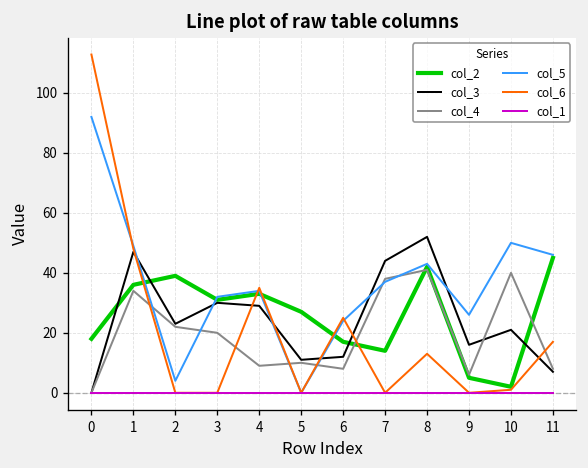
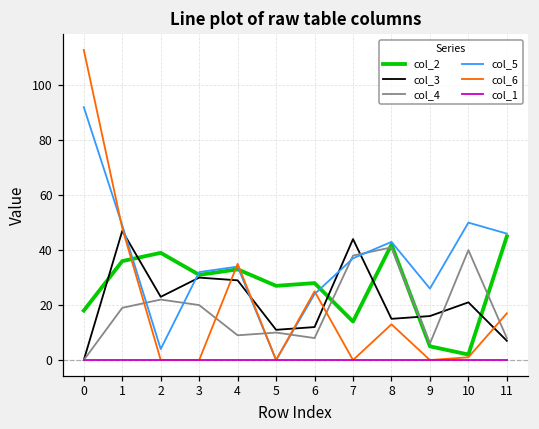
  {
    "col_2": {
      "0": 18,
      "1": 36,
      "2": 39,
      "5": 27,
-     "6": 17,
+     "6": 28,
      "7": 14
    },
    "col_3": {
      "4": 29,
      "6": 12,
      "7": 44,
-     "8": 52,
+     "8": 15,
      "9": 16,
      "10": 21
    },
    "col_4": {
-     "1": 34,
+     "1": 19,
      "3": 20,
      "4": 9,
      "6": 8,
      "10": 40
    },
    "col_5": {
      "0": 92,
      "2": 4,
      "9": 26,
      "10": 50
    },
    "col_6": {
      "0": 113,
      "8": 13,
      "11": 17
    },
    "col_1": {
      "1": 0,
      "4": 0,
      "6": 0,
      "8": 0,
      "11": 0
    }
  }
